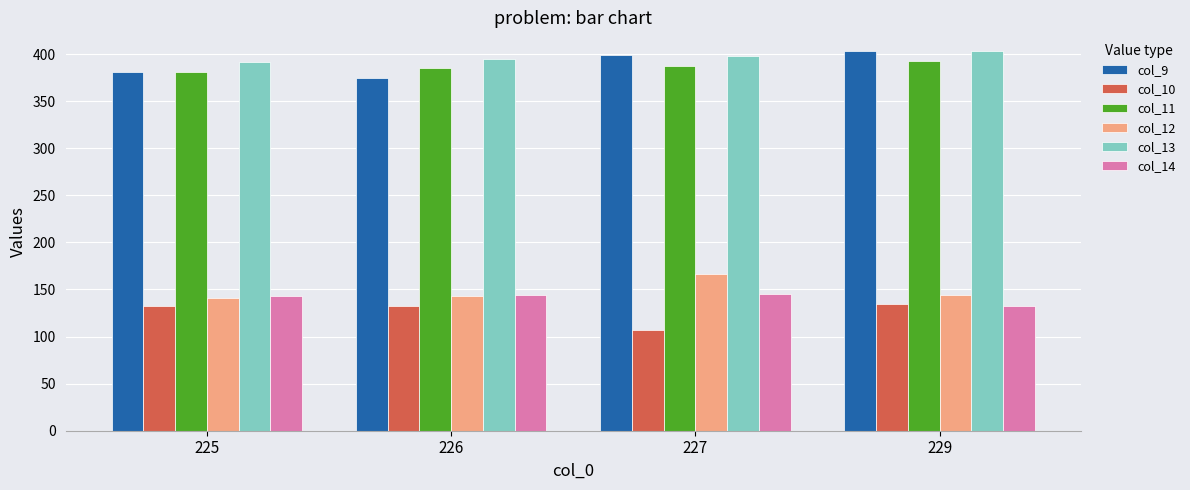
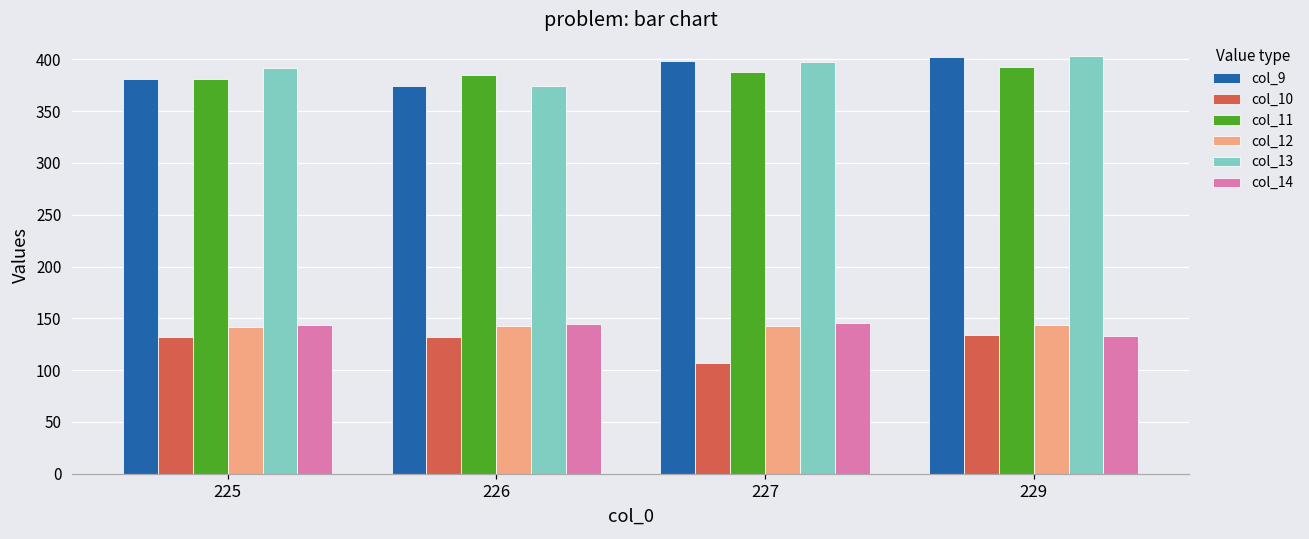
  {
    "col_9": {
      "225": 380,
      "226": 370,
      "227": 400,
      "229": 400
    },
    "col_10": {
      "225": 130,
      "226": 130,
      "227": 110,
      "229": 130
    },
    "col_11": {
      "225": 380,
      "226": 390,
      "227": 390,
      "229": 390
    },
    "col_12": {
      "225": 140,
      "226": 140,
-     "227": 170,
+     "227": 140,
      "229": 140
    },
    "col_13": {
      "225": 390,
-     "226": 390,
+     "226": 370,
      "227": 400,
      "229": 400
    },
    "col_14": {
      "225": 140,
      "226": 140,
      "227": 150,
      "229": 130
    }
  }
